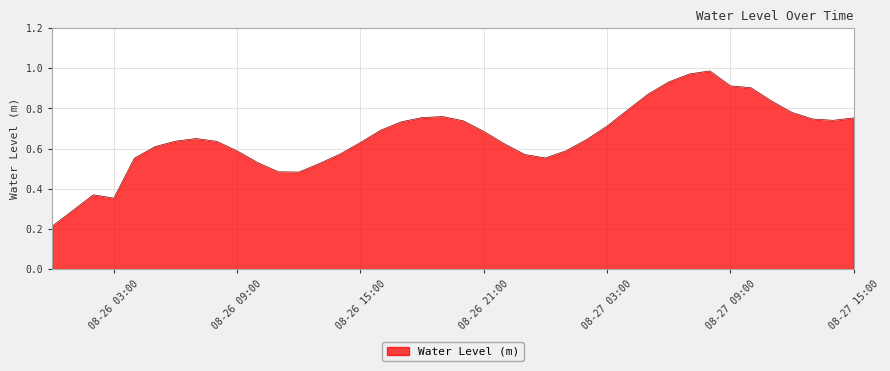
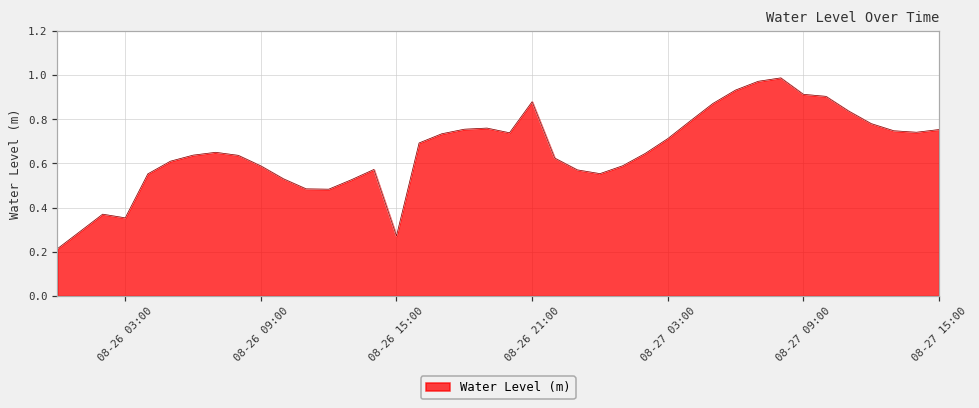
  {
    "08-26 03:00": 0.35,
    "08-26 09:00": 0.59,
-   "08-26 15:00": 0.63,
-   "08-26 21:00": 0.69,
+   "08-26 15:00": 0.27,
+   "08-26 21:00": 0.88,
    "08-27 03:00": 0.71,
    "08-27 09:00": 0.91,
    "08-27 15:00": 0.75
  }
